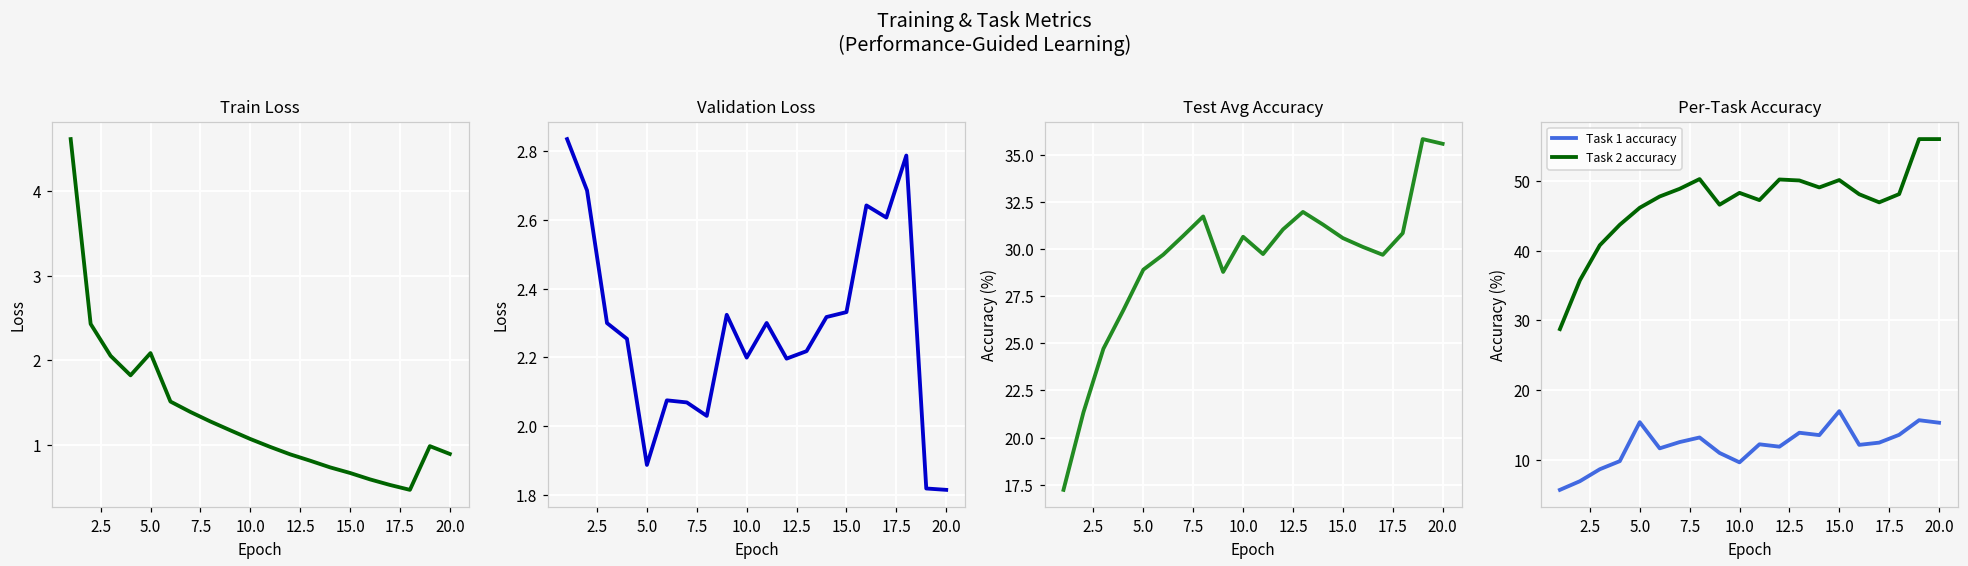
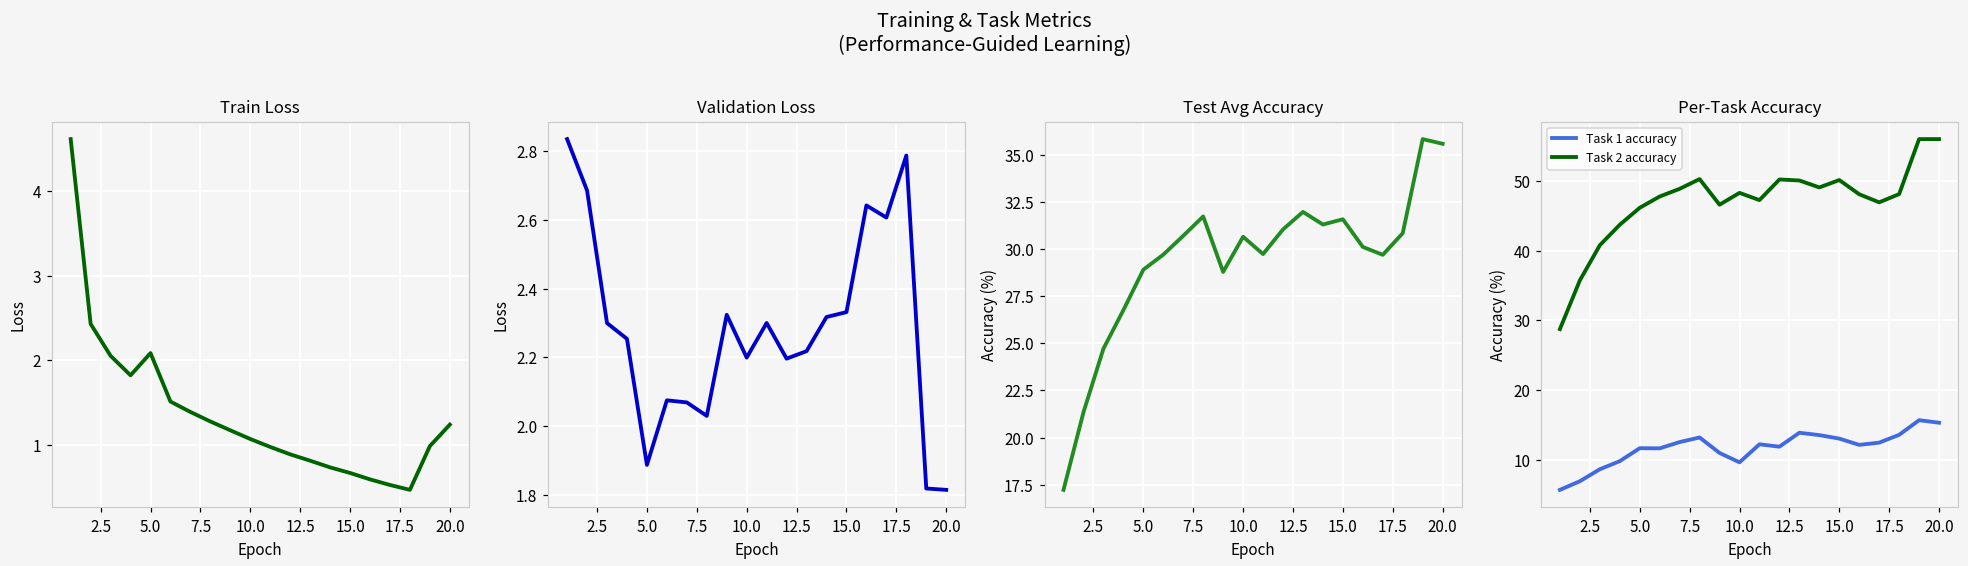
  {
    "Train Loss": {
      "5.0": 2.1,
      "10.0": 1.1,
      "15.0": 0.7,
-     "20.0": 0.9
+     "20.0": 1.2
    },
    "Validation Loss": {
      "5.0": 1.89,
      "10.0": 2.20,
      "15.0": 2.33,
      "20.0": 1.81
    },
    "Test Avg Accuracy": {
      "5.0": 28.9,
      "10.0": 30.7,
-     "15.0": 30.6,
+     "15.0": 31.6,
      "20.0": 35.6
    },
    "Per-Task Accuracy": {
      "Task 1 accuracy": {
-       "5.0": 15,
+       "5.0": 12,
        "10.0": 10,
-       "15.0": 17,
+       "15.0": 13,
        "20.0": 15
      },
      "Task 2 accuracy": {
        "5.0": 46,
        "10.0": 48,
        "15.0": 50,
        "20.0": 56
      }
    }
  }
